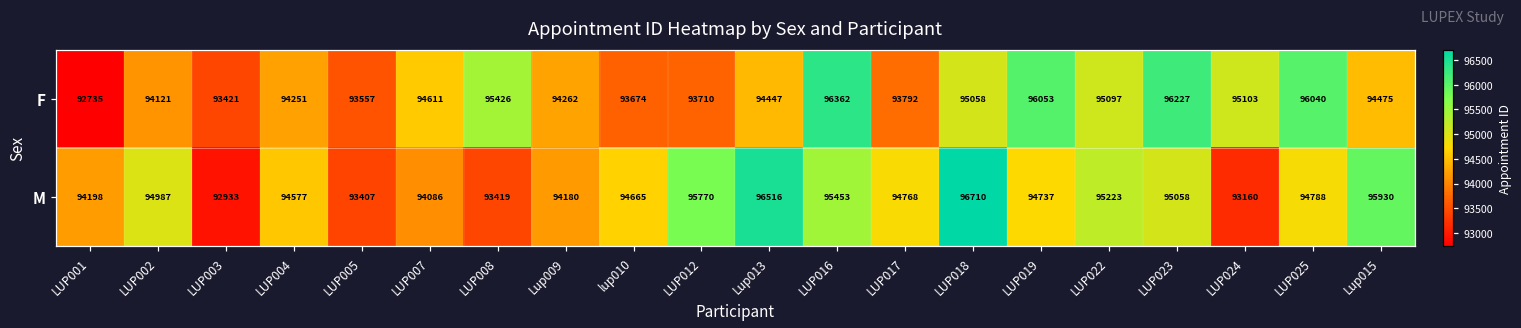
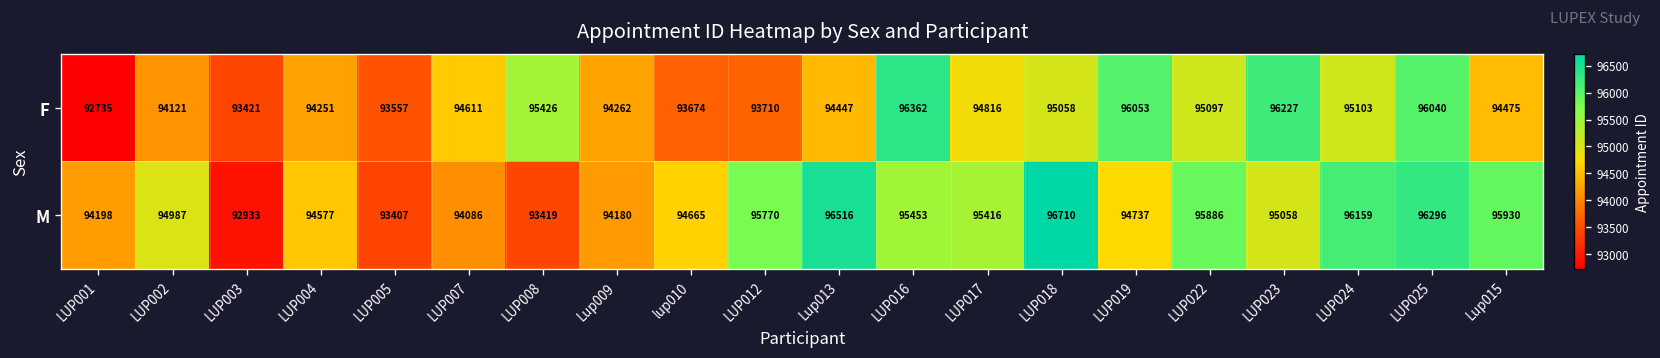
  {
    "F": {
      "LUP001": 92735,
      "LUP002": 94121,
      "LUP003": 93421,
      "LUP004": 94251,
      "LUP005": 93557,
      "LUP007": 94611,
      "LUP008": 95426,
      "Lup009": 94262,
      "lup010": 93674,
      "LUP012": 93710,
      "Lup013": 94447,
      "LUP016": 96362,
-     "LUP017": 93792,
+     "LUP017": 94816,
      "LUP018": 95058,
      "LUP019": 96053,
      "LUP022": 95097,
      "LUP023": 96227,
      "LUP024": 95103,
      "LUP025": 96040,
      "Lup015": 94475
    },
    "M": {
      "LUP001": 94198,
      "LUP002": 94987,
      "LUP003": 92933,
      "LUP004": 94577,
      "LUP005": 93407,
      "LUP007": 94086,
      "LUP008": 93419,
      "Lup009": 94180,
      "lup010": 94665,
      "LUP012": 95770,
      "Lup013": 96516,
      "LUP016": 95453,
-     "LUP017": 94768,
+     "LUP017": 95416,
      "LUP018": 96710,
      "LUP019": 94737,
-     "LUP022": 95223,
+     "LUP022": 95886,
      "LUP023": 95058,
-     "LUP024": 93160,
-     "LUP025": 94788,
+     "LUP024": 96159,
+     "LUP025": 96296,
      "Lup015": 95930
    }
  }
